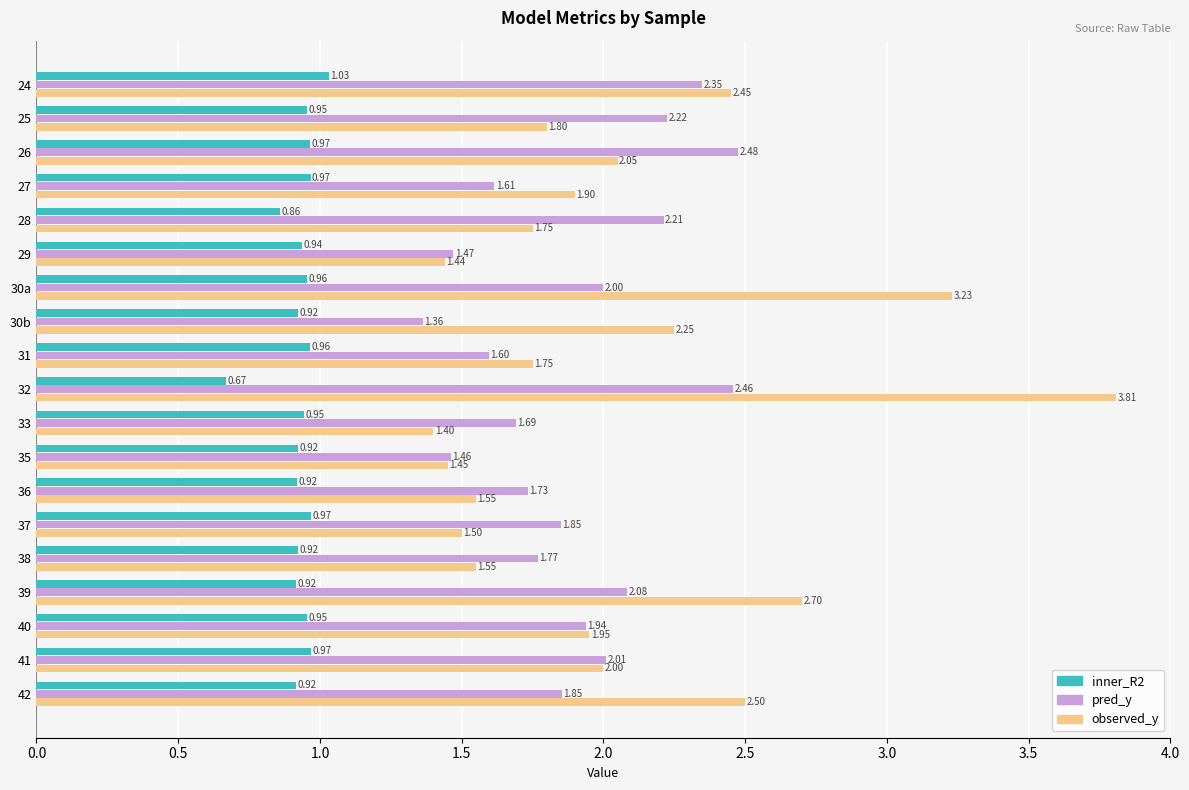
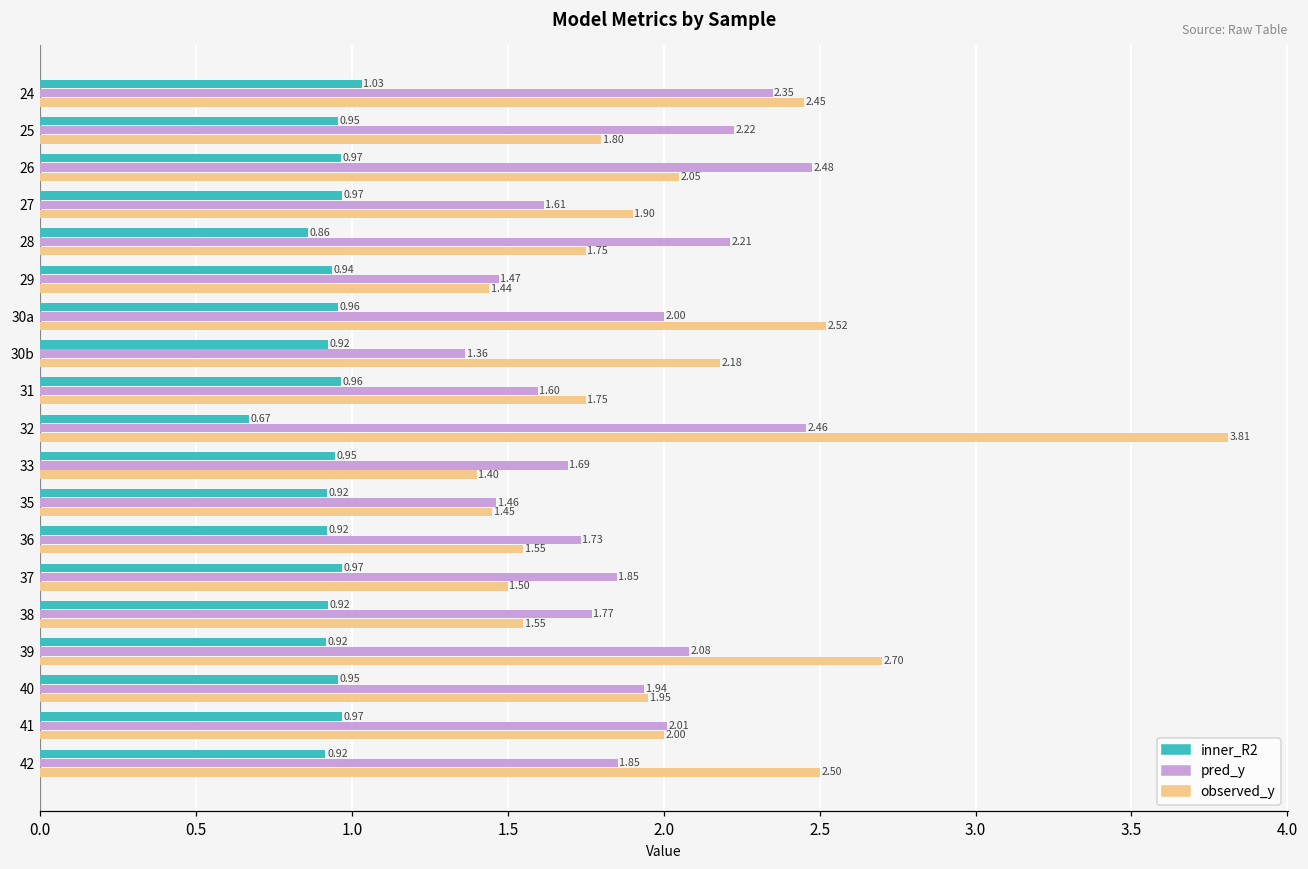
  {
    "inner_R2": {
      "24": 1.03,
      "25": 0.95,
      "26": 0.97,
      "27": 0.97,
      "28": 0.86,
      "29": 0.94,
      "30a": 0.96,
      "30b": 0.92,
      "31": 0.96,
      "32": 0.67,
      "33": 0.95,
      "35": 0.92,
      "36": 0.92,
      "37": 0.97,
      "38": 0.92,
      "39": 0.92,
      "40": 0.95,
      "41": 0.97,
      "42": 0.92
    },
    "pred_y": {
      "24": 2.35,
      "25": 2.22,
      "26": 2.48,
      "27": 1.61,
      "28": 2.21,
      "29": 1.47,
      "30a": 2.00,
      "30b": 1.36,
      "31": 1.60,
      "32": 2.46,
      "33": 1.69,
      "35": 1.46,
      "36": 1.73,
      "37": 1.85,
      "38": 1.77,
      "39": 2.08,
      "40": 1.94,
      "41": 2.01,
      "42": 1.85
    },
    "observed_y": {
      "24": 2.45,
      "25": 1.80,
      "26": 2.05,
      "27": 1.90,
      "28": 1.75,
      "29": 1.44,
-     "30a": 3.23,
-     "30b": 2.25,
+     "30a": 2.52,
+     "30b": 2.18,
      "31": 1.75,
      "32": 3.81,
      "33": 1.40,
      "35": 1.45,
      "36": 1.55,
      "37": 1.50,
      "38": 1.55,
      "39": 2.70,
      "40": 1.95,
      "41": 2.00,
      "42": 2.50
    }
  }
